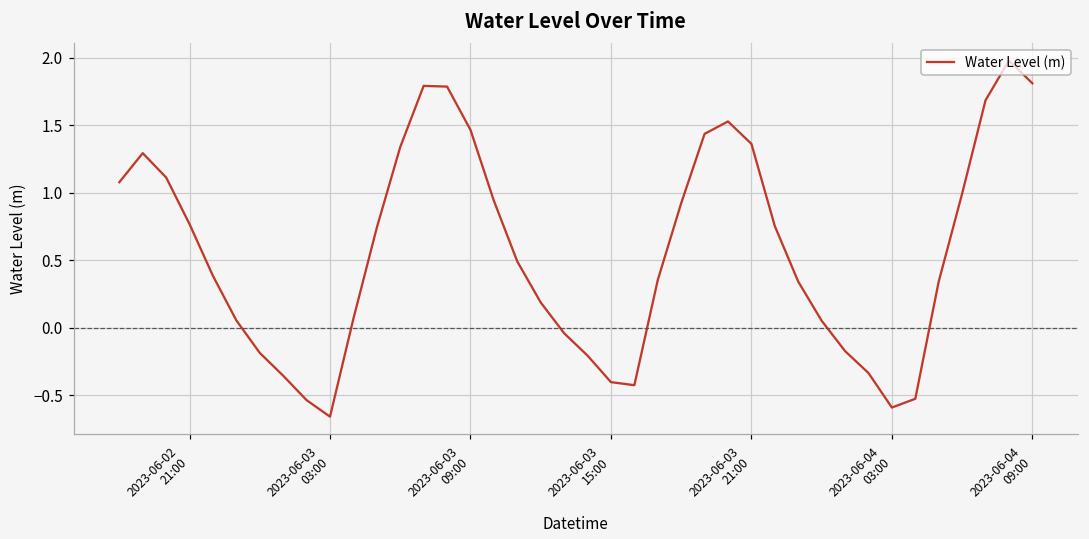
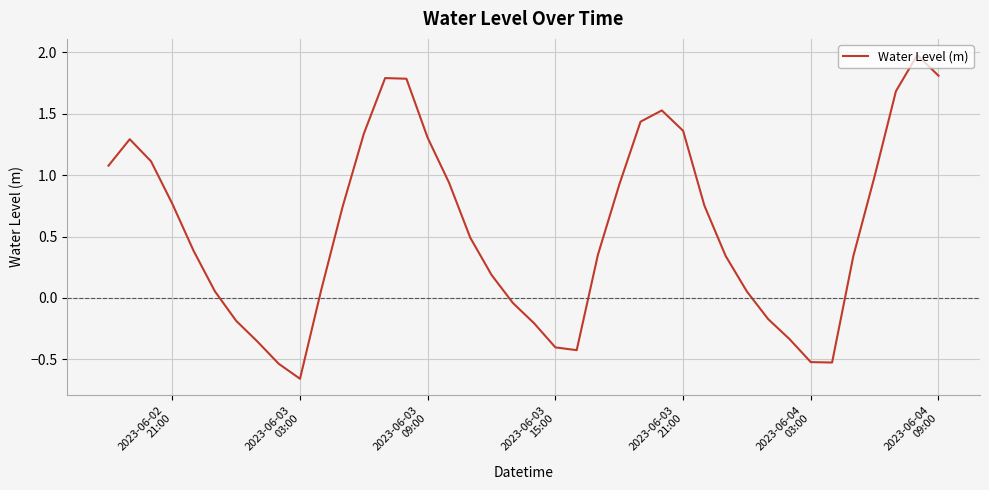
  {
    "2023-06-02 21:00": 0.77,
    "2023-06-03 03:00": -0.66,
-   "2023-06-03 09:00": 1.47,
+   "2023-06-03 09:00": 1.30,
    "2023-06-03 15:00": -0.40,
    "2023-06-03 21:00": 1.36,
-   "2023-06-04 03:00": -0.59,
+   "2023-06-04 03:00": -0.52,
    "2023-06-04 09:00": 1.81
  }
